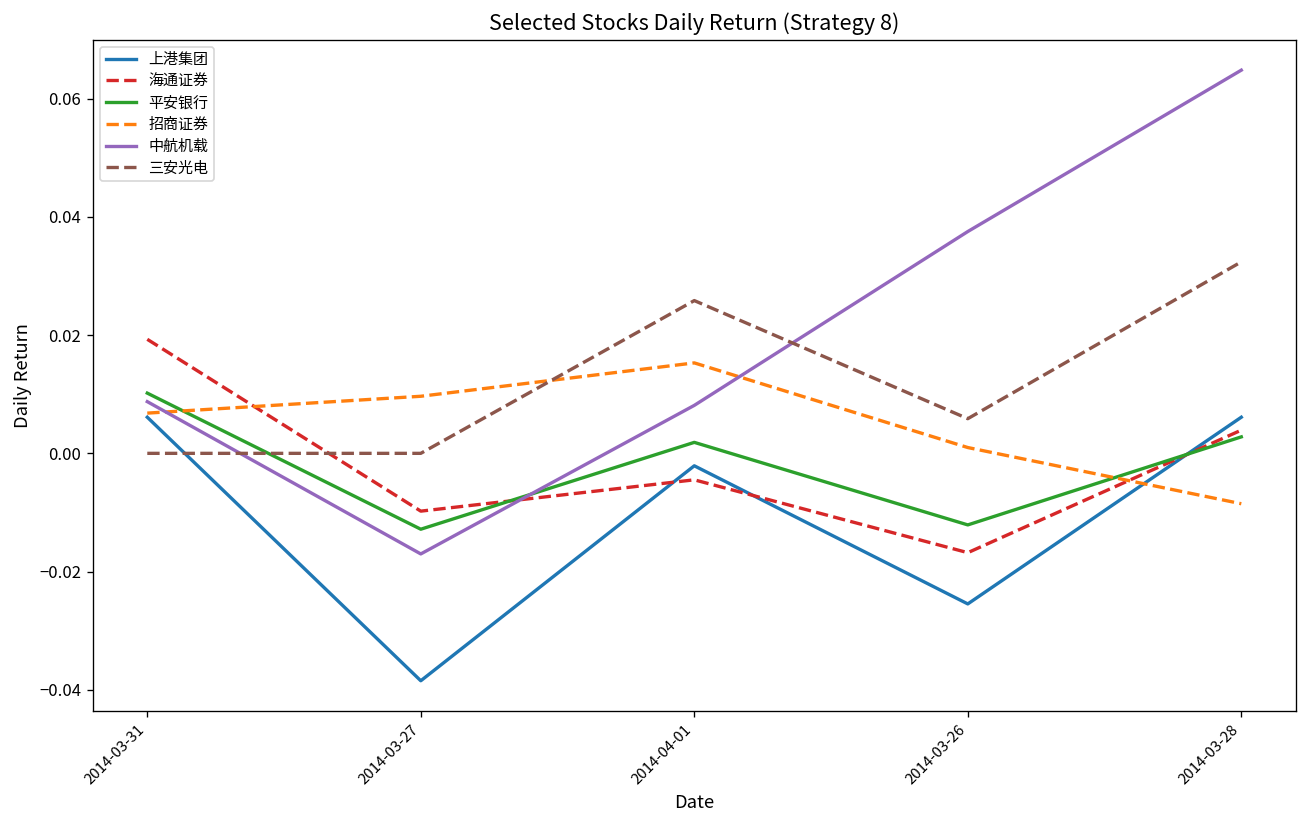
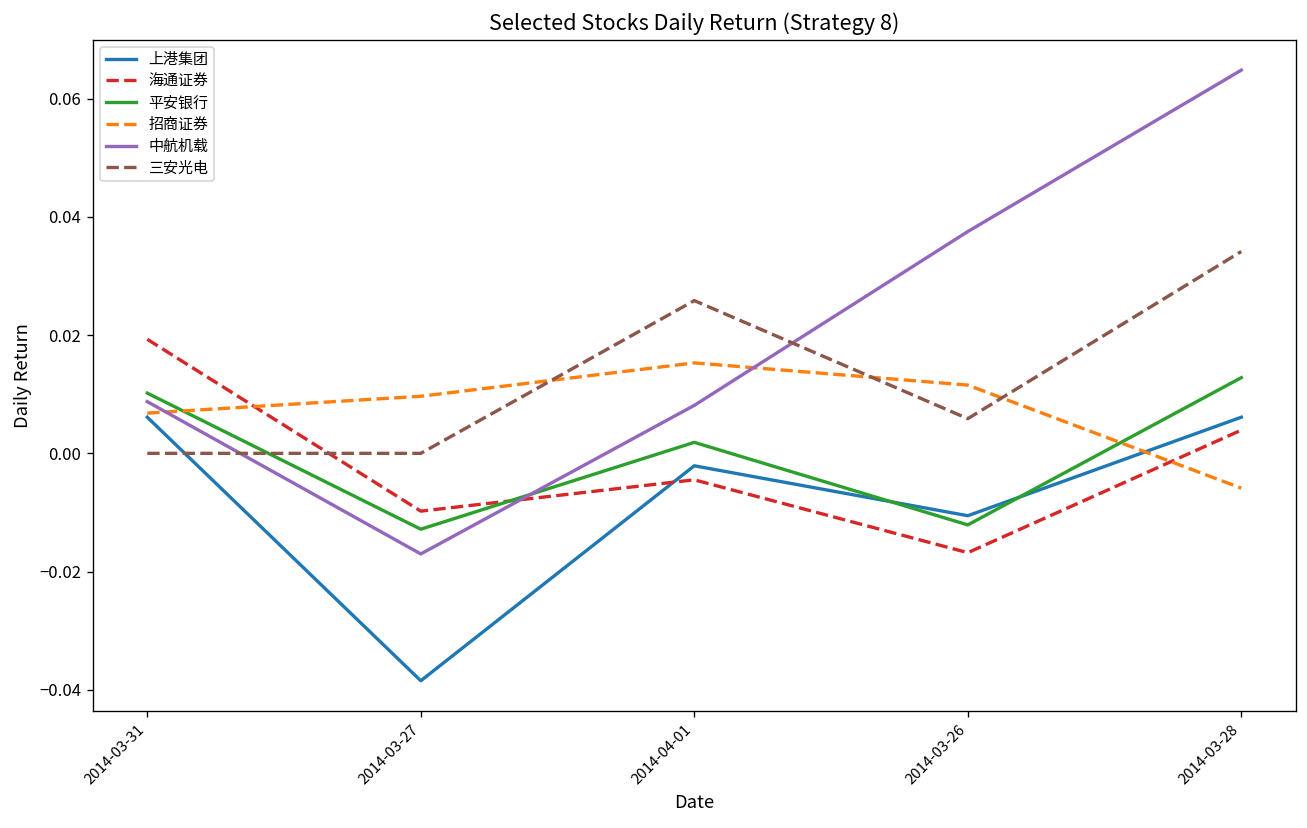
  {
    "上港集团": {
      "2014-03-31": 0.006,
      "2014-03-27": -0.038,
      "2014-04-01": -0.002,
-     "2014-03-26": -0.025,
+     "2014-03-26": -0.011,
      "2014-03-28": 0.006
    },
    "海通证券": {
      "2014-03-31": 0.019,
      "2014-03-27": -0.010,
      "2014-04-01": -0.004,
      "2014-03-26": -0.017,
      "2014-03-28": 0.004
    },
    "平安银行": {
      "2014-03-31": 0.010,
      "2014-03-27": -0.013,
      "2014-04-01": 0.002,
      "2014-03-26": -0.012,
-     "2014-03-28": 0.003
+     "2014-03-28": 0.013
    },
    "招商证券": {
      "2014-03-31": 0.007,
      "2014-03-27": 0.010,
      "2014-04-01": 0.015,
-     "2014-03-26": 0.001,
-     "2014-03-28": -0.009
+     "2014-03-26": 0.012,
+     "2014-03-28": -0.006
    },
    "中航机载": {
      "2014-03-31": 0.009,
      "2014-03-27": -0.017,
      "2014-04-01": 0.008,
      "2014-03-26": 0.038,
      "2014-03-28": 0.065
    },
    "三安光电": {
      "2014-03-31": 0.000,
      "2014-03-27": 0.000,
      "2014-04-01": 0.026,
      "2014-03-26": 0.006,
-     "2014-03-28": 0.032
+     "2014-03-28": 0.034
    }
  }
